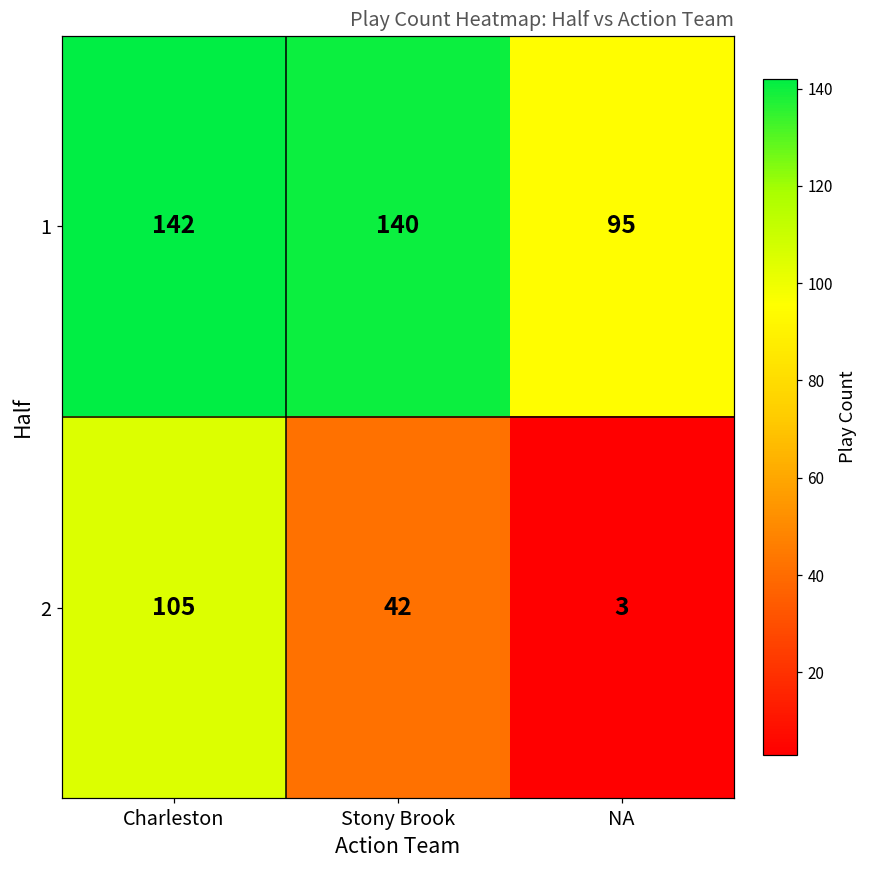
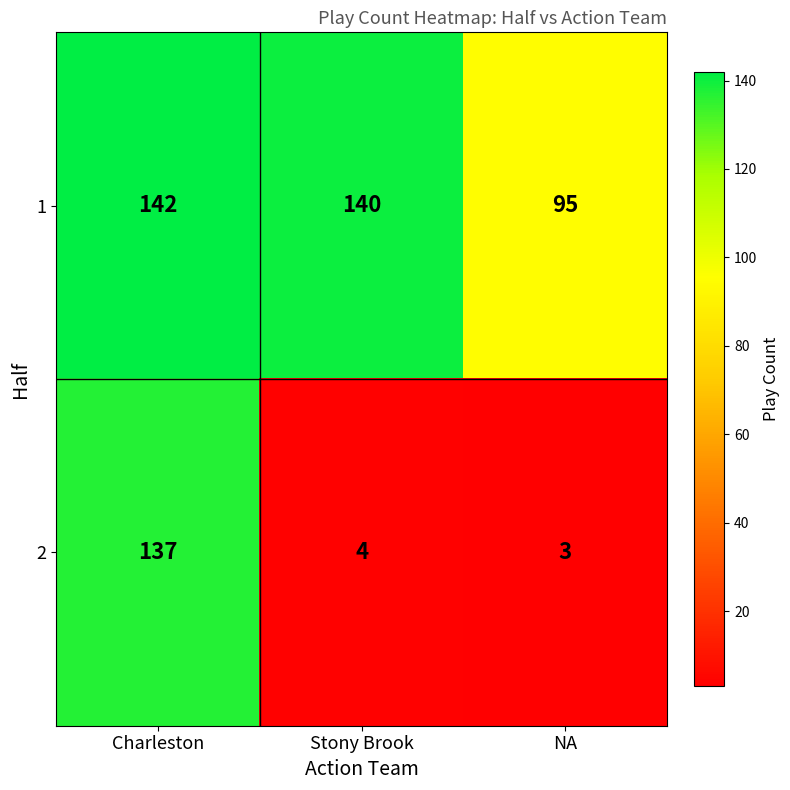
  {
    "1": {
      "Charleston": 142,
      "Stony Brook": 140,
      "NA": 95
    },
    "2": {
-     "Charleston": 105,
-     "Stony Brook": 42,
+     "Charleston": 137,
+     "Stony Brook": 4,
      "NA": 3
    }
  }
